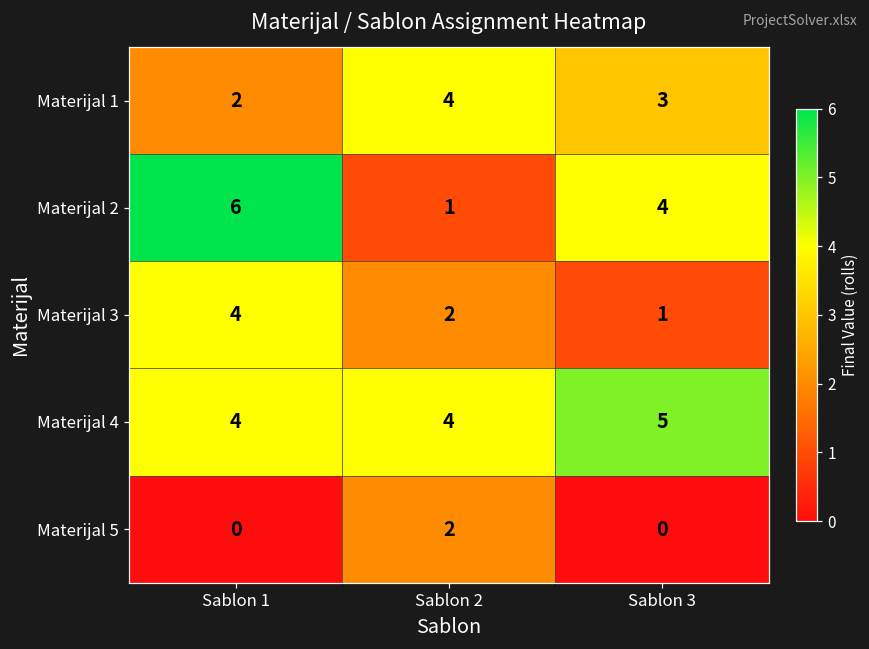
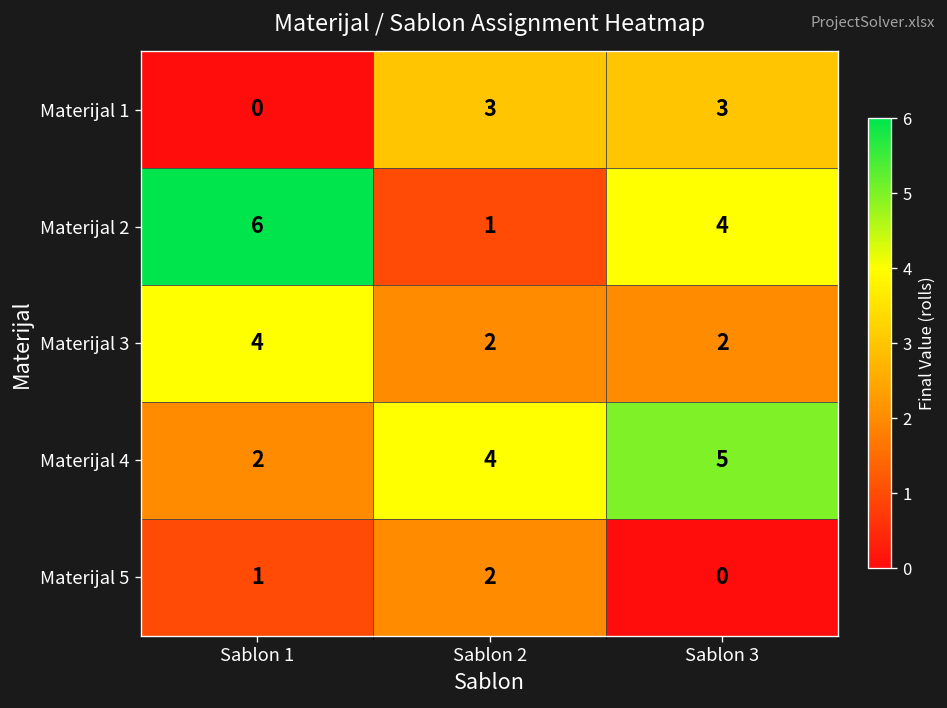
  {
    "Materijal 1": {
-     "Sablon 1": 2,
-     "Sablon 2": 4,
+     "Sablon 1": 0,
+     "Sablon 2": 3,
      "Sablon 3": 3
    },
    "Materijal 2": {
      "Sablon 1": 6,
      "Sablon 2": 1,
      "Sablon 3": 4
    },
    "Materijal 3": {
      "Sablon 1": 4,
      "Sablon 2": 2,
-     "Sablon 3": 1
+     "Sablon 3": 2
    },
    "Materijal 4": {
-     "Sablon 1": 4,
+     "Sablon 1": 2,
      "Sablon 2": 4,
      "Sablon 3": 5
    },
    "Materijal 5": {
-     "Sablon 1": 0,
+     "Sablon 1": 1,
      "Sablon 2": 2,
      "Sablon 3": 0
    }
  }
